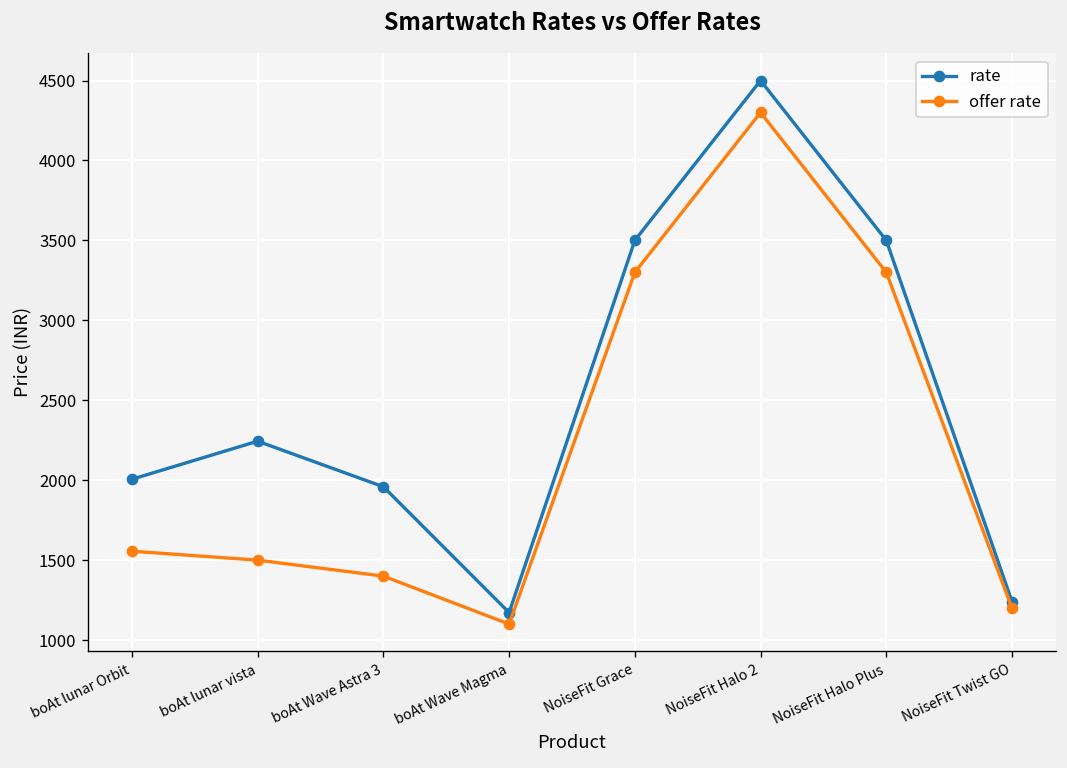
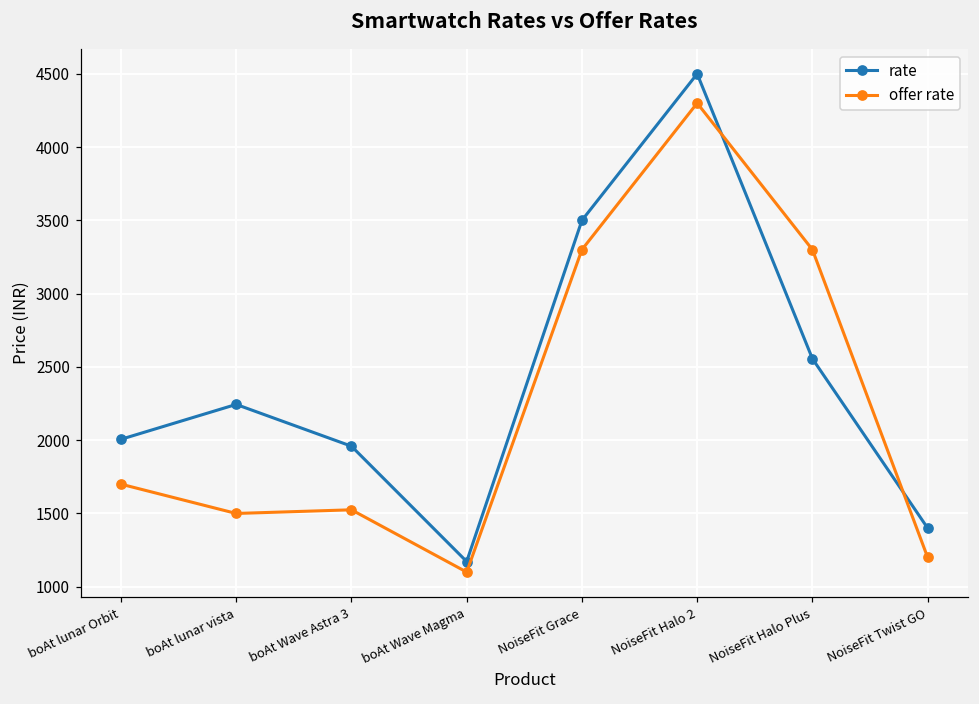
  {
    "rate": {
      "boAt lunar Orbit": 2010,
      "boAt lunar vista": 2240,
      "boAt Wave Astra 3": 1960,
      "boAt Wave Magma": 1170,
      "NoiseFit Grace": 3500,
      "NoiseFit Halo 2": 4500,
-     "NoiseFit Halo Plus": 3500,
-     "NoiseFit Twist GO": 1240
+     "NoiseFit Halo Plus": 2560,
+     "NoiseFit Twist GO": 1400
    },
    "offer rate": {
-     "boAt lunar Orbit": 1560,
+     "boAt lunar Orbit": 1700,
      "boAt lunar vista": 1500,
-     "boAt Wave Astra 3": 1400,
+     "boAt Wave Astra 3": 1530,
      "boAt Wave Magma": 1100,
      "NoiseFit Grace": 3300,
      "NoiseFit Halo 2": 4300,
      "NoiseFit Halo Plus": 3300,
      "NoiseFit Twist GO": 1200
    }
  }
